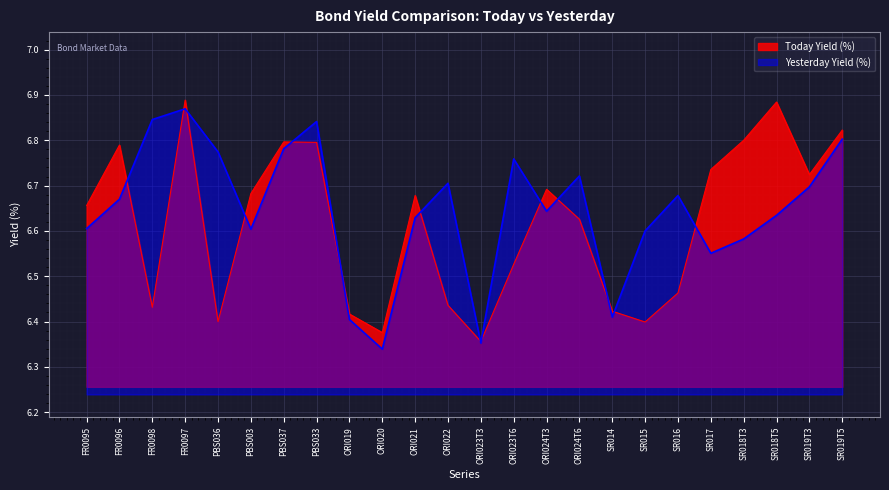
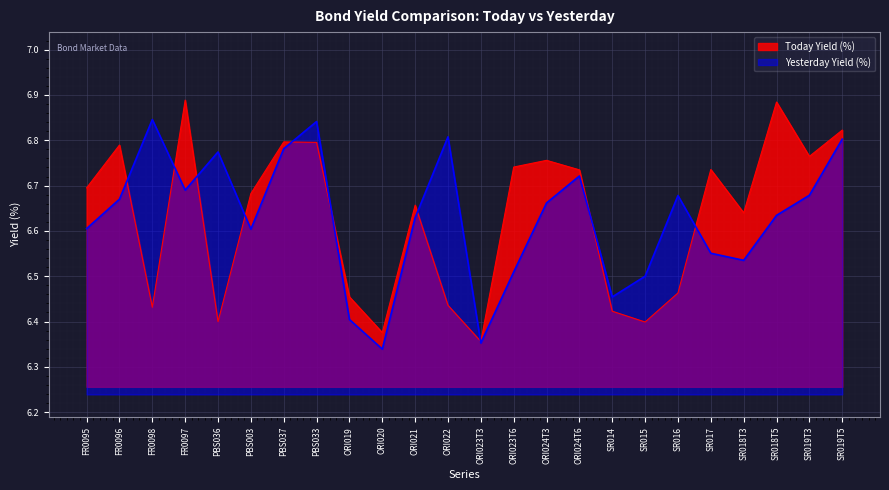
  {
    "Today Yield (%)": {
-     "FR0095": 6.66,
+     "FR0095": 6.70,
      "FR0096": 6.79,
      "FR0098": 6.43,
      "FR0097": 6.89,
      "PBS036": 6.40,
      "PBS003": 6.68,
      "PBS037": 6.80,
      "PBS033": 6.80,
-     "ORI019": 6.42,
+     "ORI019": 6.45,
      "ORI020": 6.38,
-     "ORI021": 6.68,
+     "ORI021": 6.66,
      "ORI022": 6.44,
-     "ORI023T6": 6.53,
-     "ORI024T3": 6.69,
-     "ORI024T6": 6.63,
+     "ORI023T6": 6.74,
+     "ORI024T3": 6.76,
+     "ORI024T6": 6.73,
      "SR014": 6.42,
      "SR015": 6.40,
      "SR016": 6.46,
      "SR017": 6.74,
-     "SR018T3": 6.80,
+     "SR018T3": 6.64,
      "SR018T5": 6.88,
-     "SR019T3": 6.72,
+     "SR019T3": 6.76,
      "SR019T5": 6.82
    },
    "Yesterday Yield (%)": {
      "FR0095": 6.61,
      "FR0096": 6.67,
      "FR0098": 6.85,
-     "FR0097": 6.87,
+     "FR0097": 6.69,
      "PBS036": 6.77,
      "PBS003": 6.60,
      "PBS037": 6.78,
      "PBS033": 6.84,
      "ORI019": 6.40,
      "ORI020": 6.34,
      "ORI021": 6.63,
-     "ORI022": 6.71,
-     "ORI023T6": 6.76,
-     "ORI024T3": 6.64,
+     "ORI022": 6.81,
+     "ORI023T6": 6.51,
+     "ORI024T3": 6.66,
      "ORI024T6": 6.72,
-     "SR014": 6.41,
-     "SR015": 6.6,
+     "SR014": 6.45,
+     "SR015": 6.5,
      "SR016": 6.68,
      "SR017": 6.55,
-     "SR018T3": 6.58,
+     "SR018T3": 6.54,
      "SR018T5": 6.63,
-     "SR019T3": 6.70,
+     "SR019T3": 6.68,
      "SR019T5": 6.80
    }
  }
